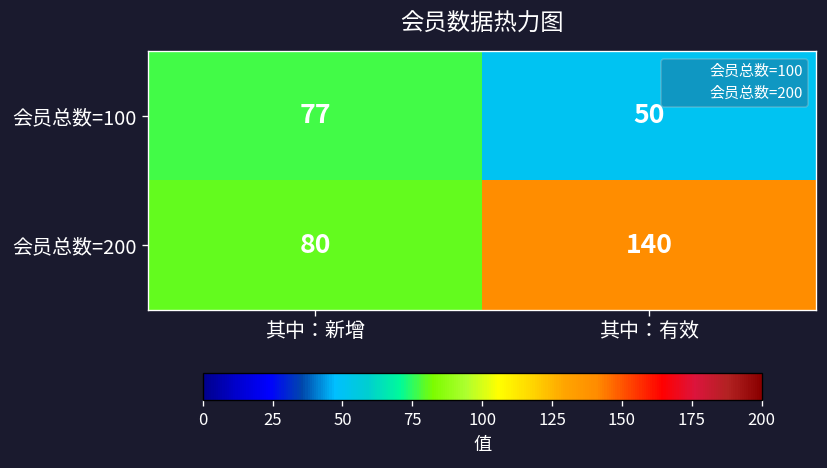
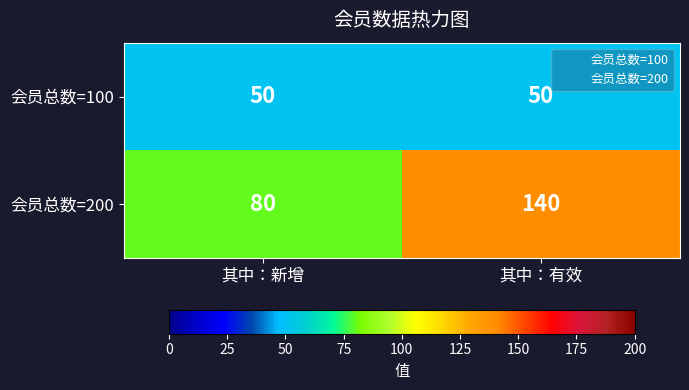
  {
    "会员总数=100": {
-     "其中：新增": 77
+     "其中：新增": 50
    },
    "会员总数=200": {
      "其中：新增": 80,
      "其中：有效": 140
    }
  }
